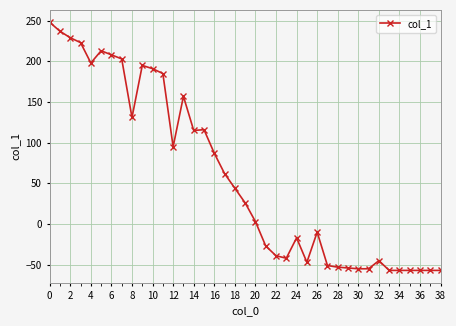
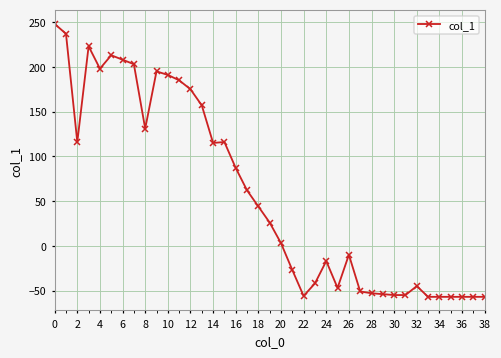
  {
    "0": 250,
-   "2": 230,
+   "2": 120,
    "4": 200,
    "6": 210,
    "8": 130,
    "10": 190,
-   "12": 100,
+   "12": 180,
    "14": 120,
    "16": 90,
    "18": 40,
    "20": 0,
-   "22": -40,
+   "22": -60,
    "24": -20,
    "26": -10,
    "28": -50,
    "30": -60,
    "32": -50,
    "34": -60,
    "36": -60,
    "38": -60
  }
